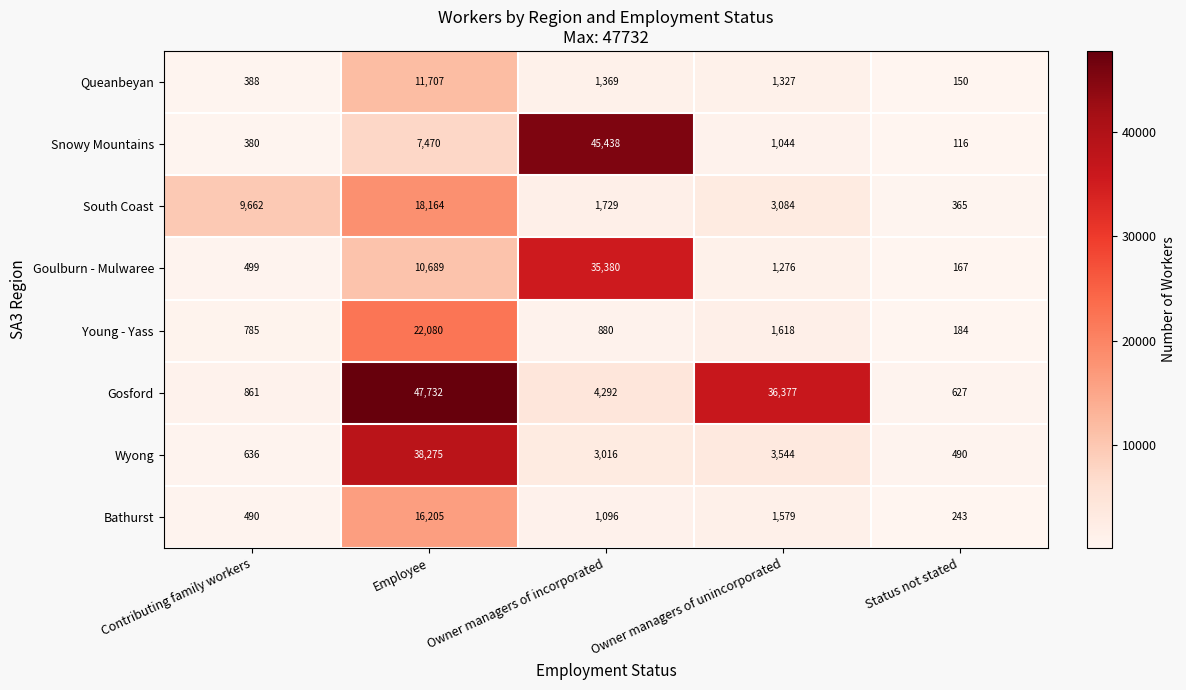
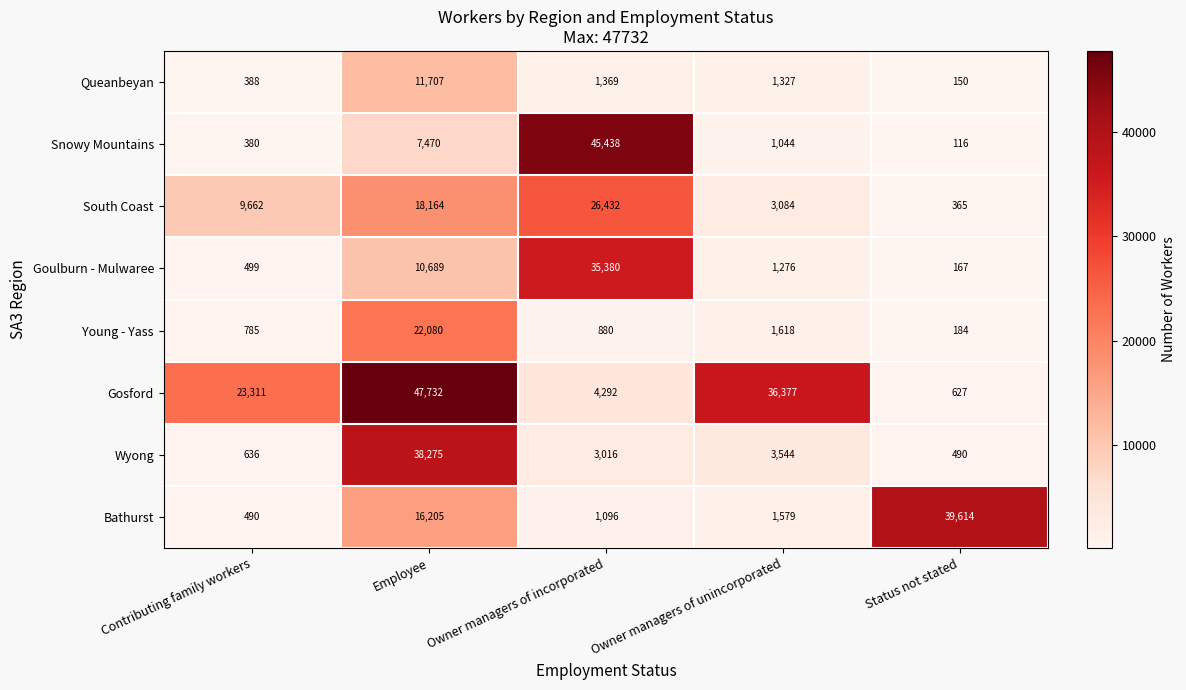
  {
    "Queanbeyan": {
      "Contributing family workers": "388",
      "Employee": "11,707",
      "Owner managers of incorporated": "1,369",
      "Owner managers of unincorporated": "1,327",
      "Status not stated": "150"
    },
    "Snowy Mountains": {
      "Contributing family workers": "380",
      "Employee": "7,470",
      "Owner managers of incorporated": "45,438",
      "Owner managers of unincorporated": "1,044",
      "Status not stated": "116"
    },
    "South Coast": {
      "Contributing family workers": "9,662",
      "Employee": "18,164",
-     "Owner managers of incorporated": "1,729",
+     "Owner managers of incorporated": "26,432",
      "Owner managers of unincorporated": "3,084",
      "Status not stated": "365"
    },
    "Goulburn - Mulwaree": {
      "Contributing family workers": "499",
      "Employee": "10,689",
      "Owner managers of incorporated": "35,380",
      "Owner managers of unincorporated": "1,276",
      "Status not stated": "167"
    },
    "Young - Yass": {
      "Contributing family workers": "785",
      "Employee": "22,080",
      "Owner managers of incorporated": "880",
      "Owner managers of unincorporated": "1,618",
      "Status not stated": "184"
    },
    "Gosford": {
-     "Contributing family workers": "861",
+     "Contributing family workers": "23,311",
      "Employee": "47,732",
      "Owner managers of incorporated": "4,292",
      "Owner managers of unincorporated": "36,377",
      "Status not stated": "627"
    },
    "Wyong": {
      "Contributing family workers": "636",
      "Employee": "38,275",
      "Owner managers of incorporated": "3,016",
      "Owner managers of unincorporated": "3,544",
      "Status not stated": "490"
    },
    "Bathurst": {
      "Contributing family workers": "490",
      "Employee": "16,205",
      "Owner managers of incorporated": "1,096",
      "Owner managers of unincorporated": "1,579",
-     "Status not stated": "243"
+     "Status not stated": "39,614"
    }
  }
